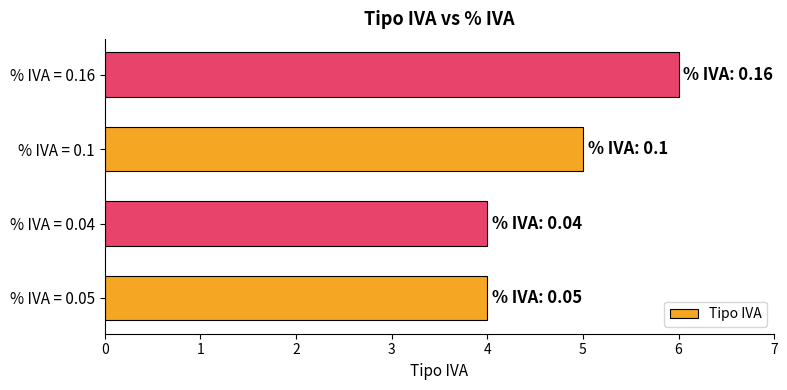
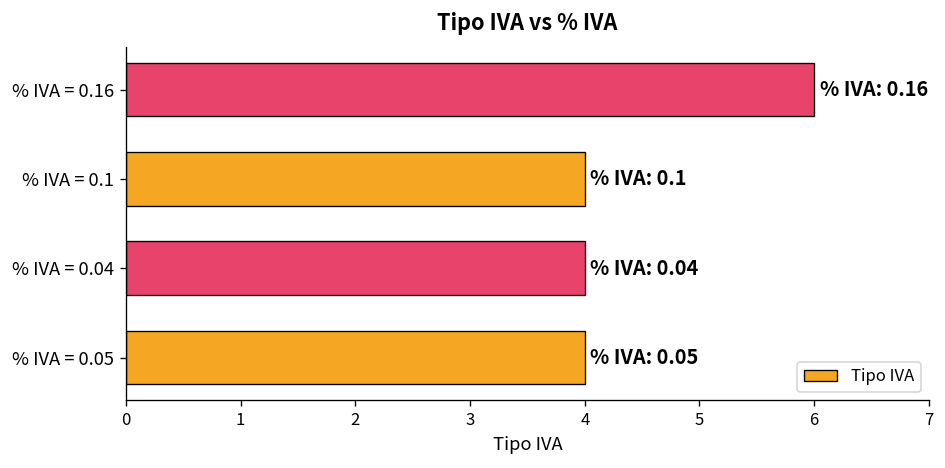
  {
-   "% IVA = 0.1": 5
+   "% IVA = 0.1": 4
  }
